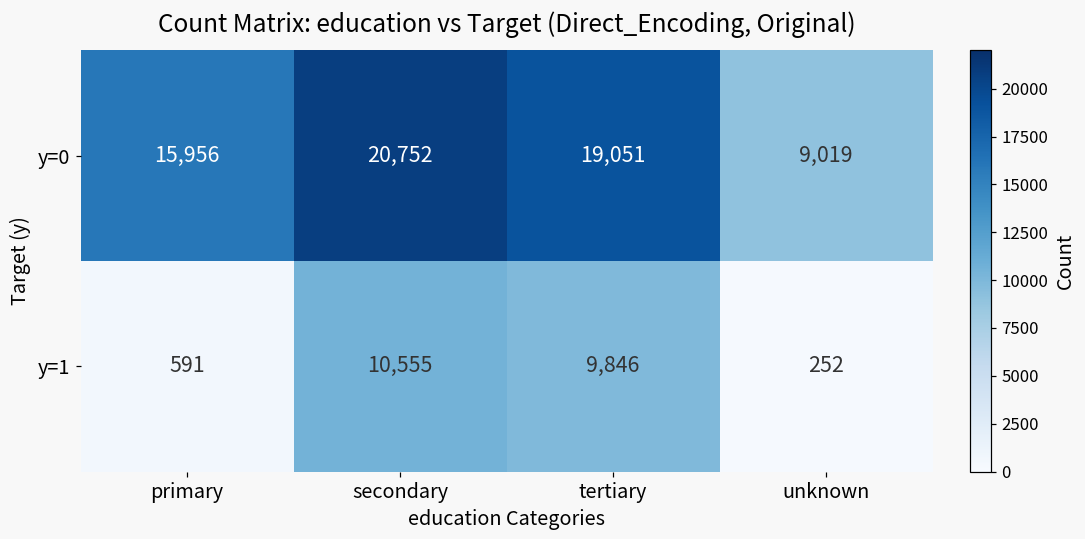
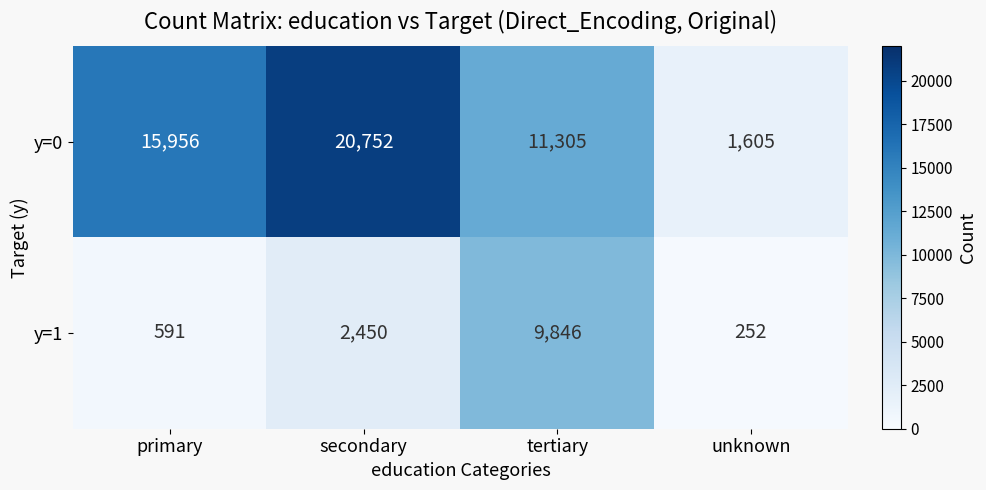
  {
    "y=0": {
      "primary": "15,956",
      "secondary": "20,752",
-     "tertiary": "19,051",
-     "unknown": "9,019"
+     "tertiary": "11,305",
+     "unknown": "1,605"
    },
    "y=1": {
      "primary": "591",
-     "secondary": "10,555",
+     "secondary": "2,450",
      "tertiary": "9,846",
      "unknown": "252"
    }
  }
